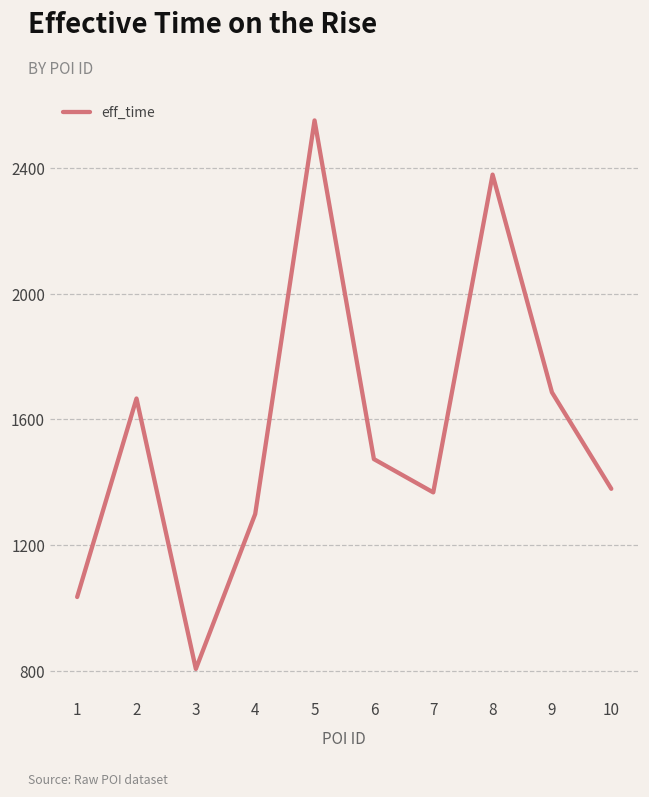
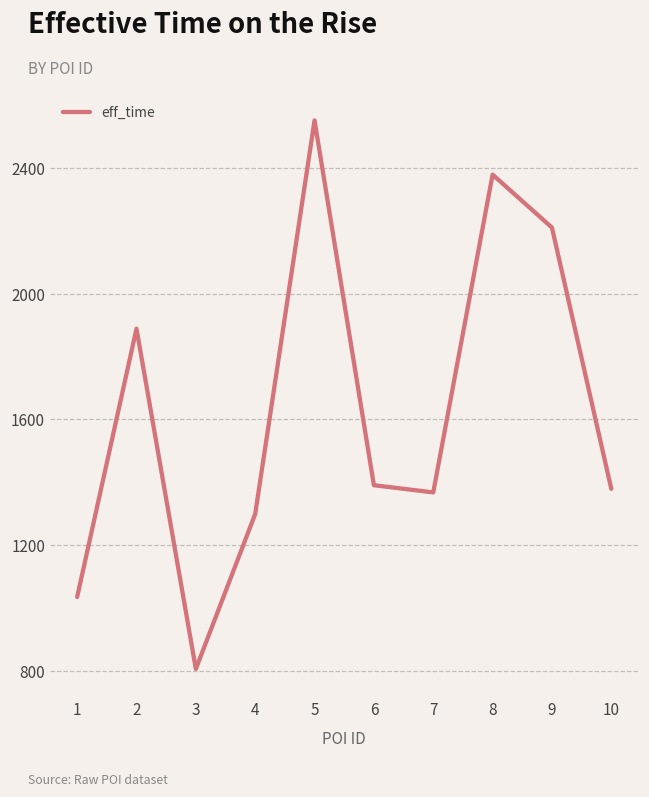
  {
    "1": 1030,
-   "2": 1670,
+   "2": 1890,
    "3": 810,
    "4": 1300,
    "5": 2550,
-   "6": 1470,
+   "6": 1390,
    "7": 1370,
    "8": 2380,
-   "9": 1690,
+   "9": 2210,
    "10": 1380
  }
